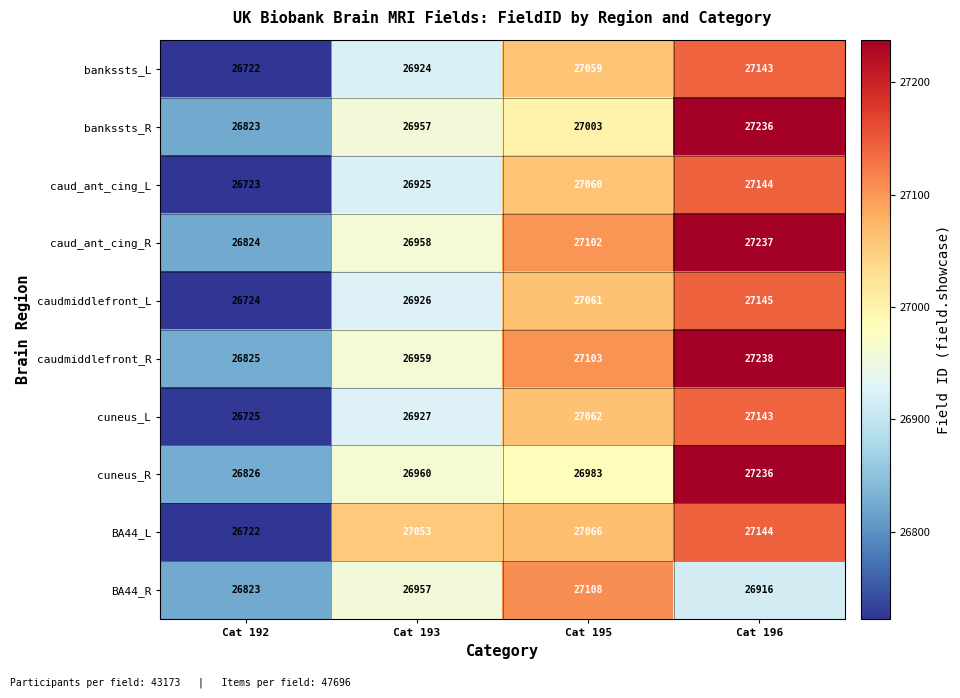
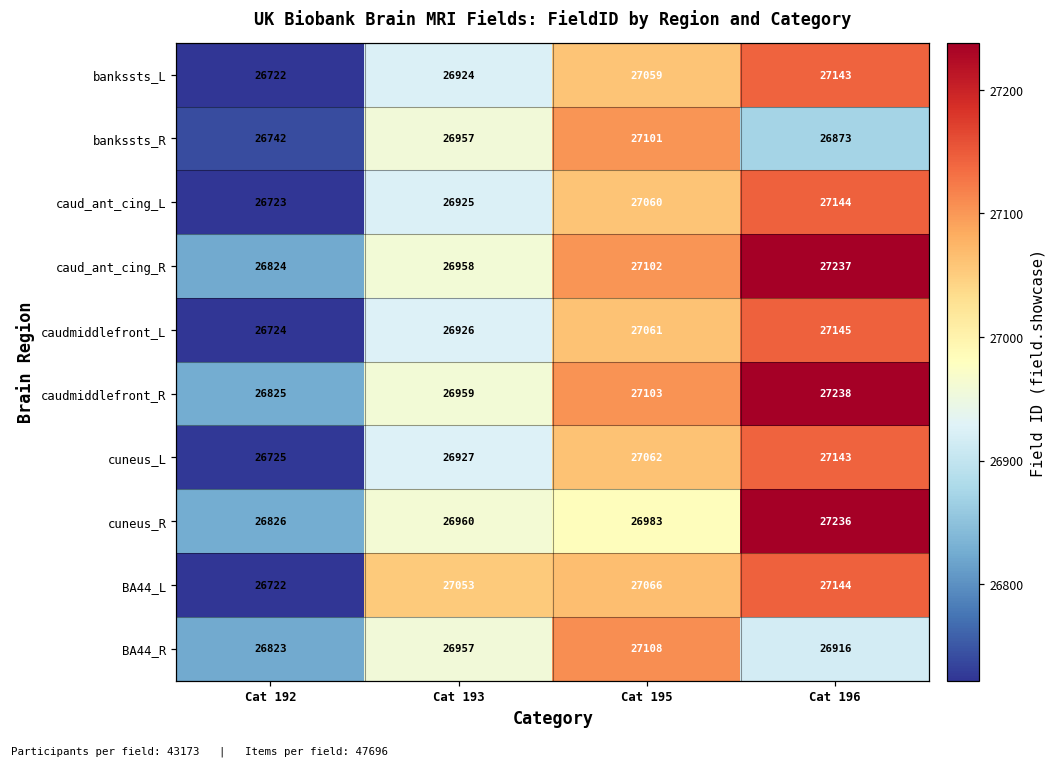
  {
    "bankssts_L": {
      "Cat 192": 26722,
      "Cat 193": 26924,
      "Cat 195": 27059,
      "Cat 196": 27143
    },
    "bankssts_R": {
-     "Cat 192": 26823,
+     "Cat 192": 26742,
      "Cat 193": 26957,
-     "Cat 195": 27003,
-     "Cat 196": 27236
+     "Cat 195": 27101,
+     "Cat 196": 26873
    },
    "caud_ant_cing_L": {
      "Cat 192": 26723,
      "Cat 193": 26925,
      "Cat 195": 27060,
      "Cat 196": 27144
    },
    "caud_ant_cing_R": {
      "Cat 192": 26824,
      "Cat 193": 26958,
      "Cat 195": 27102,
      "Cat 196": 27237
    },
    "caudmiddlefront_L": {
      "Cat 192": 26724,
      "Cat 193": 26926,
      "Cat 195": 27061,
      "Cat 196": 27145
    },
    "caudmiddlefront_R": {
      "Cat 192": 26825,
      "Cat 193": 26959,
      "Cat 195": 27103,
      "Cat 196": 27238
    },
    "cuneus_L": {
      "Cat 192": 26725,
      "Cat 193": 26927,
      "Cat 195": 27062,
      "Cat 196": 27143
    },
    "cuneus_R": {
      "Cat 192": 26826,
      "Cat 193": 26960,
      "Cat 195": 26983,
      "Cat 196": 27236
    },
    "BA44_L": {
      "Cat 192": 26722,
      "Cat 193": 27053,
      "Cat 195": 27066,
      "Cat 196": 27144
    },
    "BA44_R": {
      "Cat 192": 26823,
      "Cat 193": 26957,
      "Cat 195": 27108,
      "Cat 196": 26916
    }
  }
